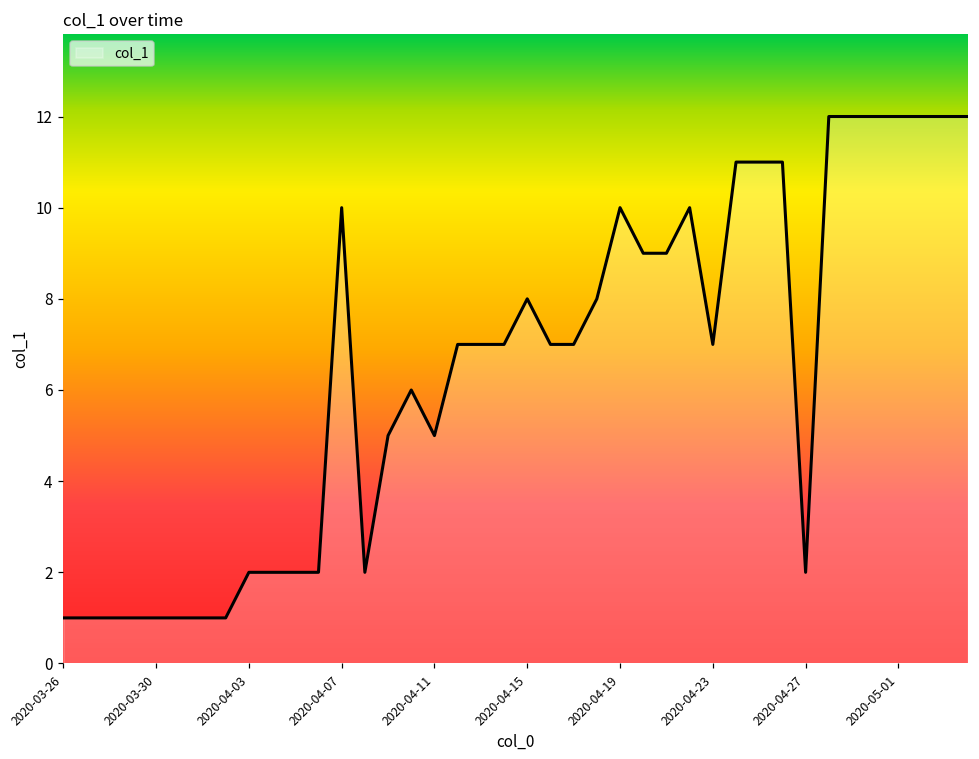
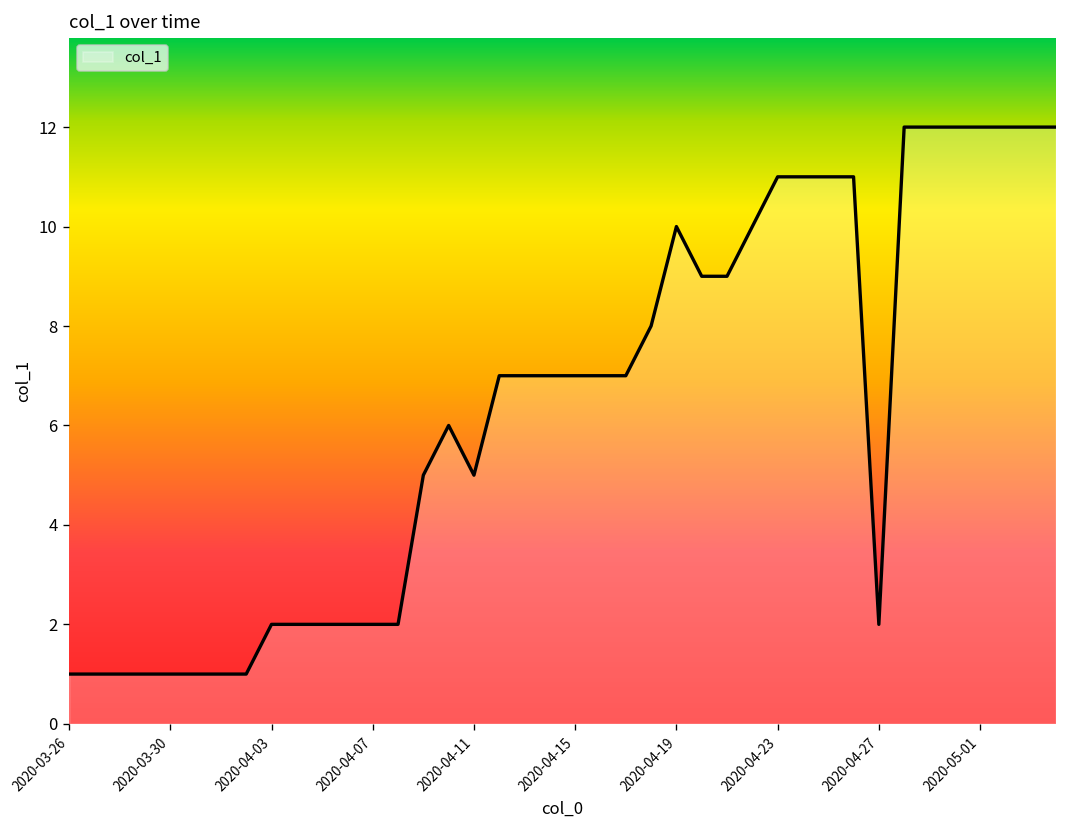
  {
    "2020-03-26": 1,
    "2020-03-30": 1,
    "2020-04-03": 2,
-   "2020-04-07": 10,
+   "2020-04-07": 2,
    "2020-04-11": 5,
-   "2020-04-15": 8,
+   "2020-04-15": 7,
    "2020-04-19": 10,
-   "2020-04-23": 7,
+   "2020-04-23": 11,
    "2020-04-27": 2,
    "2020-05-01": 12
  }
